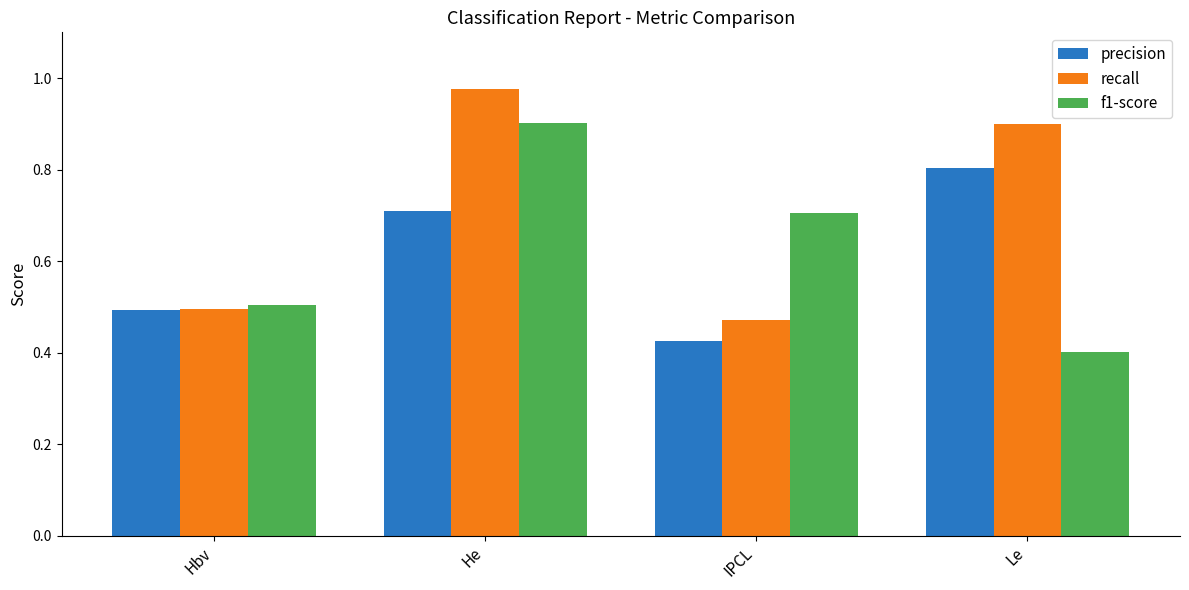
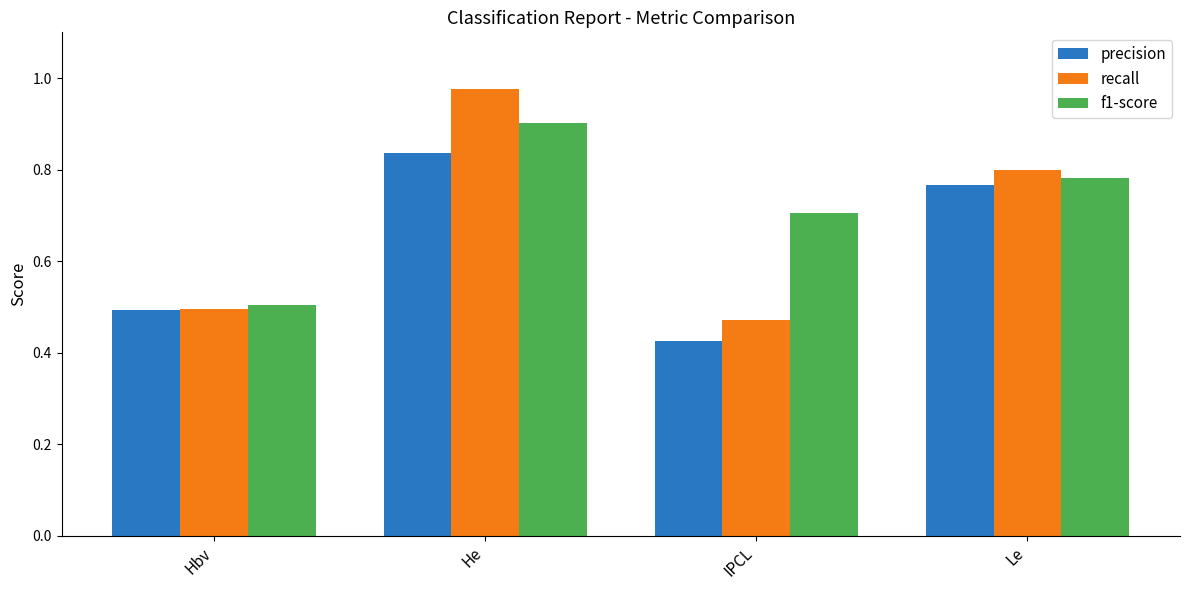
  {
    "precision": {
      "Hbv": 0.49,
-     "He": 0.71,
+     "He": 0.84,
      "IPCL": 0.43,
-     "Le": 0.80
+     "Le": 0.77
    },
    "recall": {
      "Hbv": 0.5,
      "He": 0.98,
      "IPCL": 0.47,
-     "Le": 0.9
+     "Le": 0.8
    },
    "f1-score": {
      "Hbv": 0.50,
      "He": 0.90,
      "IPCL": 0.70,
-     "Le": 0.40
+     "Le": 0.78
    }
  }
